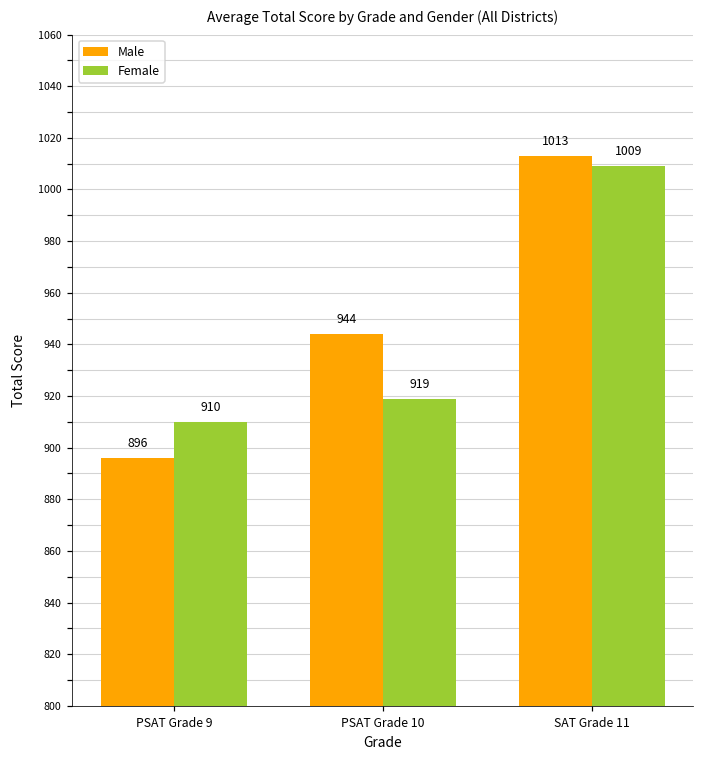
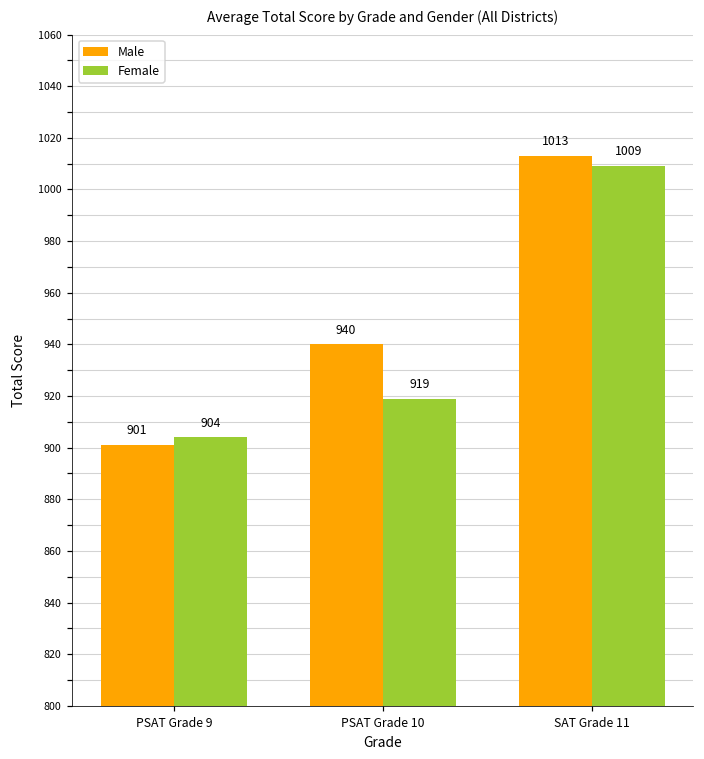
  {
    "Male": {
-     "PSAT Grade 9": 896,
-     "PSAT Grade 10": 944,
+     "PSAT Grade 9": 901,
+     "PSAT Grade 10": 940,
      "SAT Grade 11": 1013
    },
    "Female": {
-     "PSAT Grade 9": 910,
+     "PSAT Grade 9": 904,
      "PSAT Grade 10": 919,
      "SAT Grade 11": 1009
    }
  }
